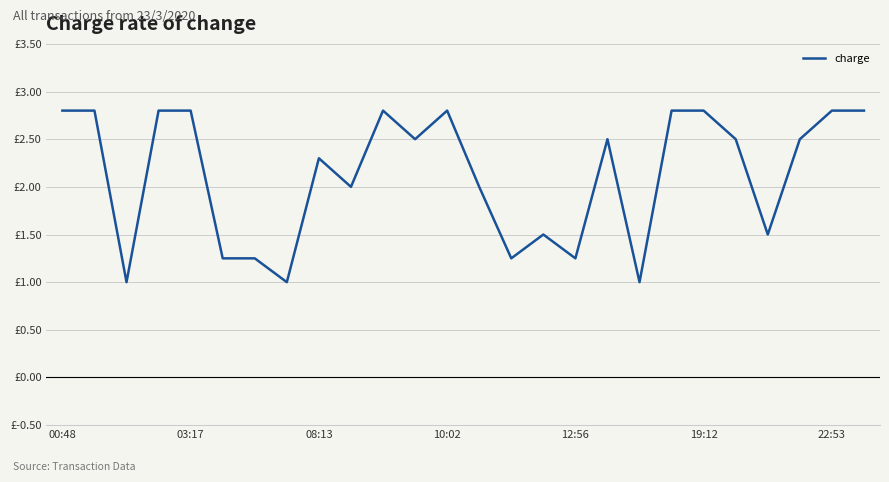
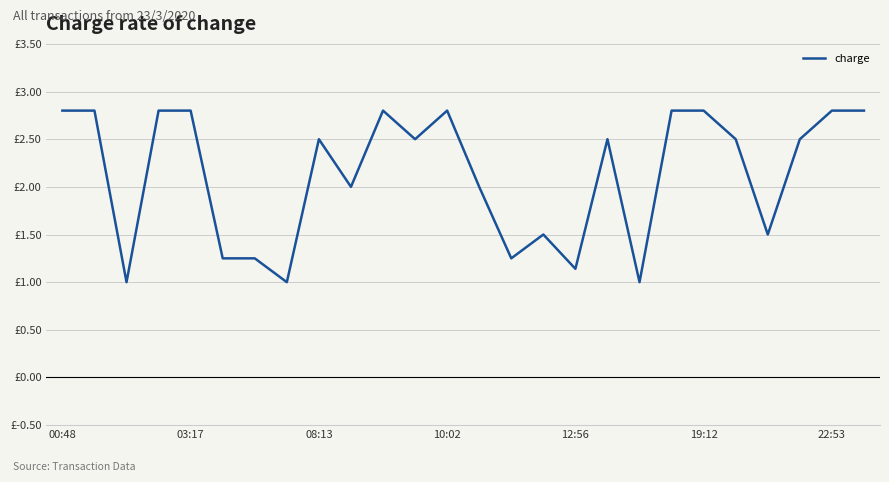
  {
    "00:48": "£2.8",
    "03:17": "£2.8",
-   "08:13": "£2.3",
+   "08:13": "£2.5",
    "10:02": "£2.8",
-   "12:56": "£1.3",
+   "12:56": "£1.1",
    "19:12": "£2.8",
    "22:53": "£2.8"
  }
